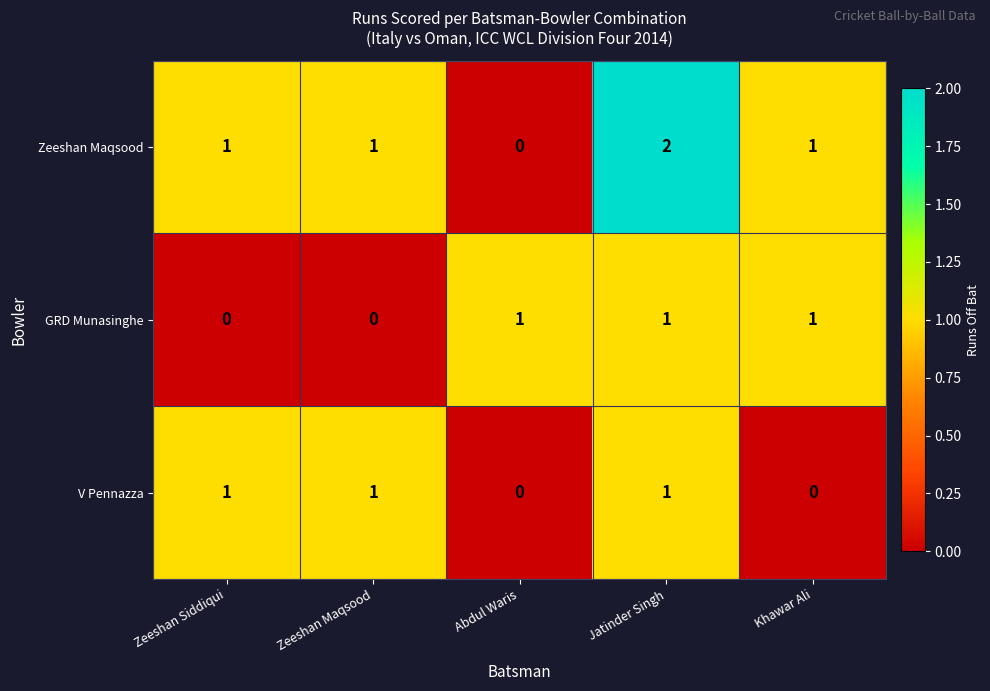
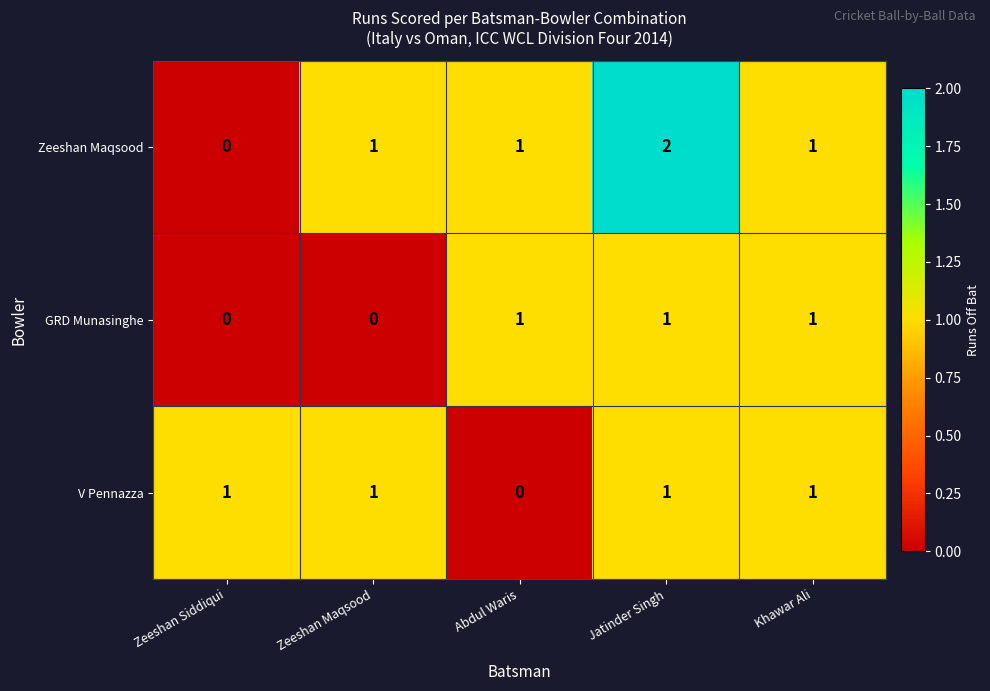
  {
    "Zeeshan Maqsood": {
-     "Zeeshan Siddiqui": 1,
+     "Zeeshan Siddiqui": 0,
      "Zeeshan Maqsood": 1,
-     "Abdul Waris": 0,
+     "Abdul Waris": 1,
      "Jatinder Singh": 2,
      "Khawar Ali": 1
    },
    "GRD Munasinghe": {
      "Zeeshan Siddiqui": 0,
      "Zeeshan Maqsood": 0,
      "Abdul Waris": 1,
      "Jatinder Singh": 1,
      "Khawar Ali": 1
    },
    "V Pennazza": {
      "Zeeshan Siddiqui": 1,
      "Zeeshan Maqsood": 1,
      "Abdul Waris": 0,
      "Jatinder Singh": 1,
-     "Khawar Ali": 0
+     "Khawar Ali": 1
    }
  }
